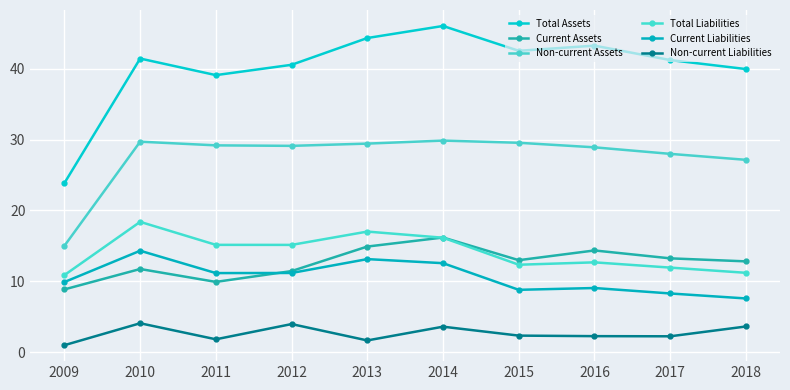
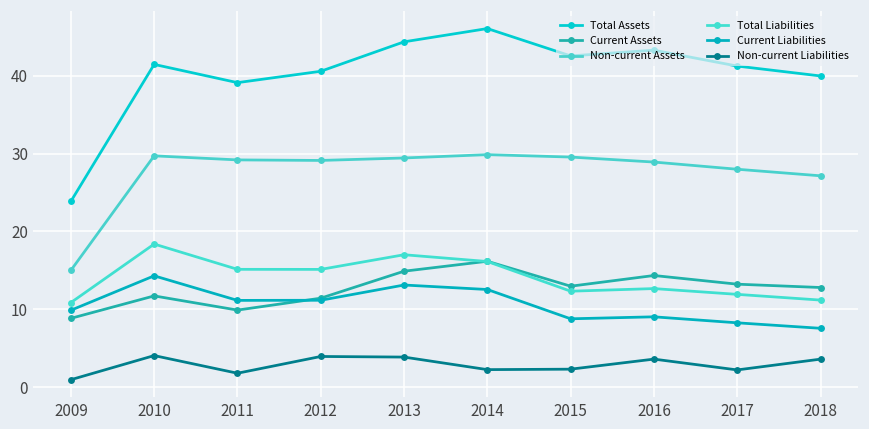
  {
    "Non-current Liabilities": {
      "2009": 1,
      "2010": 4,
      "2011": 2,
      "2012": 4,
-     "2013": 2,
-     "2014": 4,
+     "2013": 4,
+     "2014": 2,
      "2015": 2,
-     "2016": 2,
+     "2016": 4,
      "2017": 2,
      "2018": 4
    }
  }
